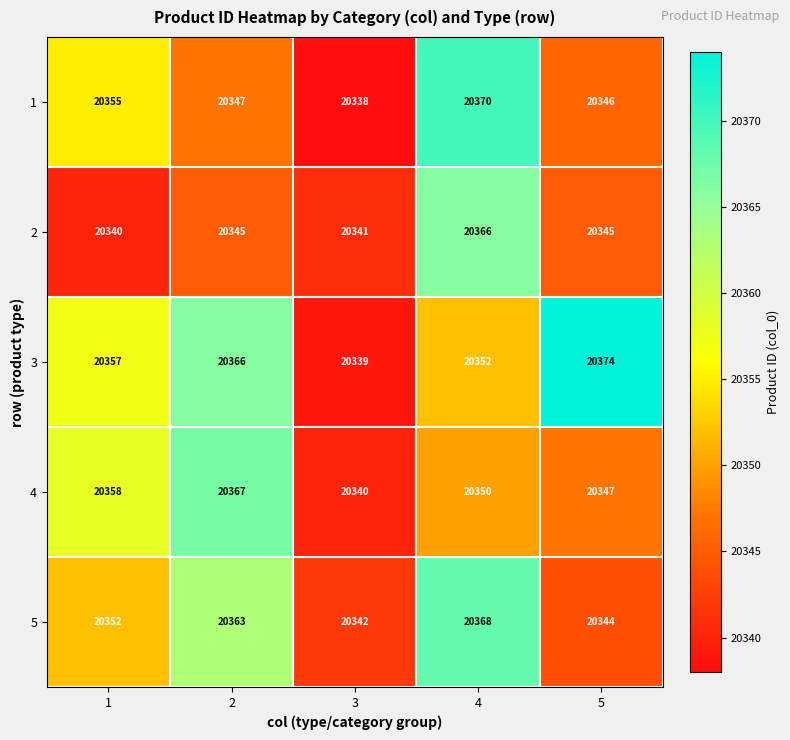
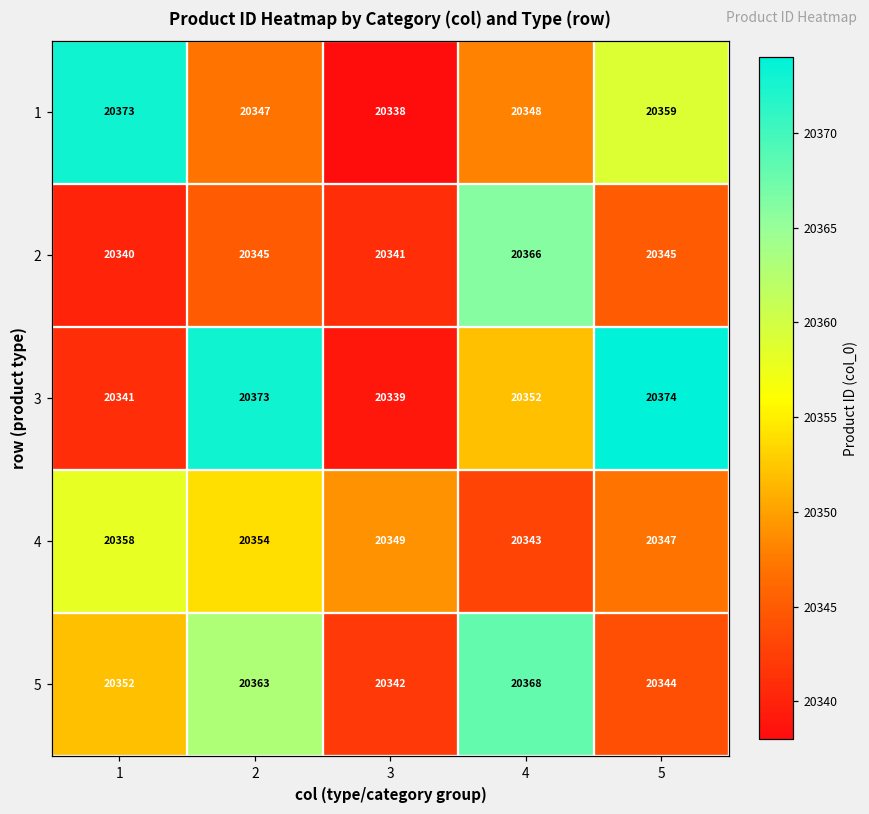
  {
    "1": {
-     "1": 20355,
+     "1": 20373,
      "2": 20347,
      "3": 20338,
-     "4": 20370,
-     "5": 20346
+     "4": 20348,
+     "5": 20359
    },
    "2": {
      "1": 20340,
      "2": 20345,
      "3": 20341,
      "4": 20366,
      "5": 20345
    },
    "3": {
-     "1": 20357,
-     "2": 20366,
+     "1": 20341,
+     "2": 20373,
      "3": 20339,
      "4": 20352,
      "5": 20374
    },
    "4": {
      "1": 20358,
-     "2": 20367,
-     "3": 20340,
-     "4": 20350,
+     "2": 20354,
+     "3": 20349,
+     "4": 20343,
      "5": 20347
    },
    "5": {
      "1": 20352,
      "2": 20363,
      "3": 20342,
      "4": 20368,
      "5": 20344
    }
  }
